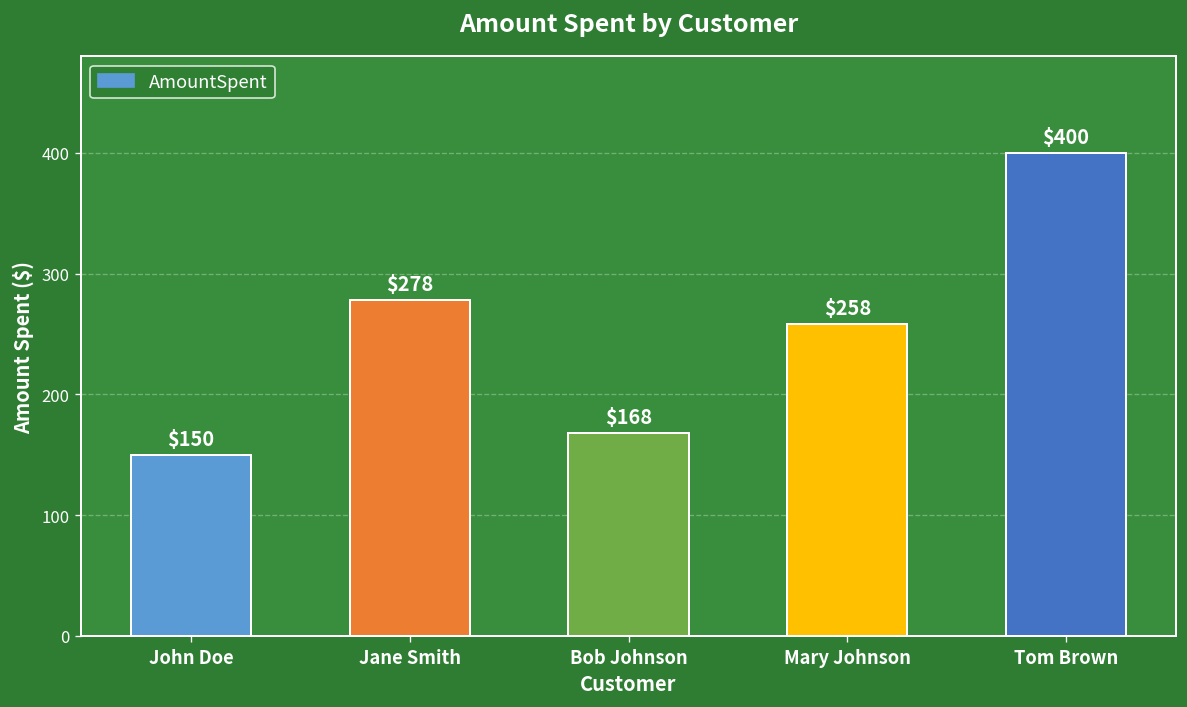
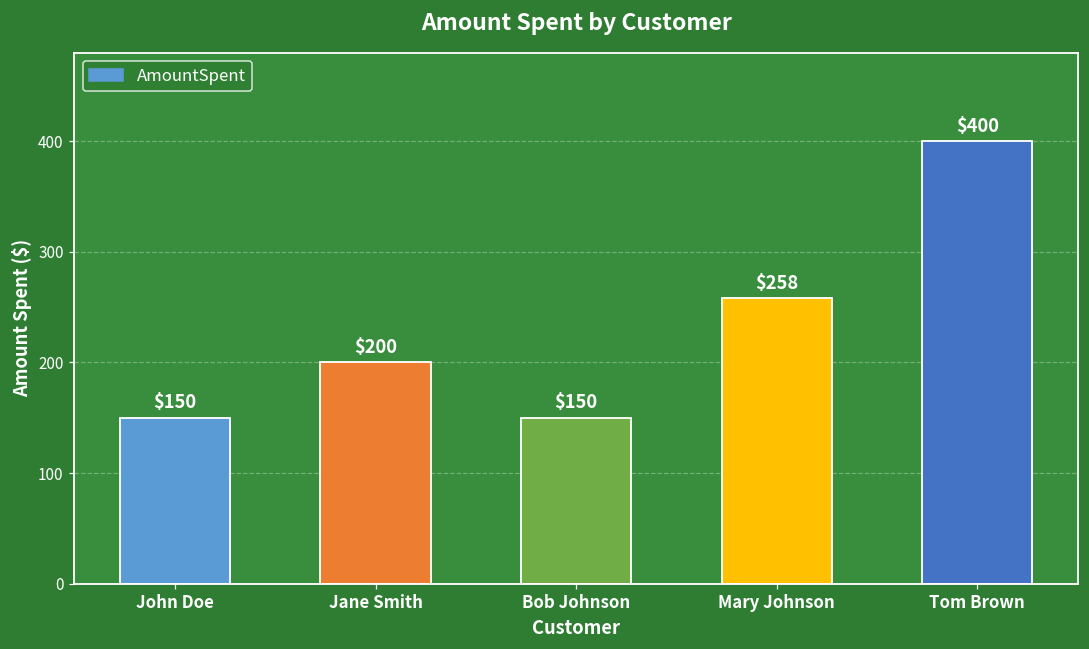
  {
    "John Doe": "$150",
-   "Jane Smith": "$278",
-   "Bob Johnson": "$168",
+   "Jane Smith": "$200",
+   "Bob Johnson": "$150",
    "Mary Johnson": "$258",
    "Tom Brown": "$400"
  }
